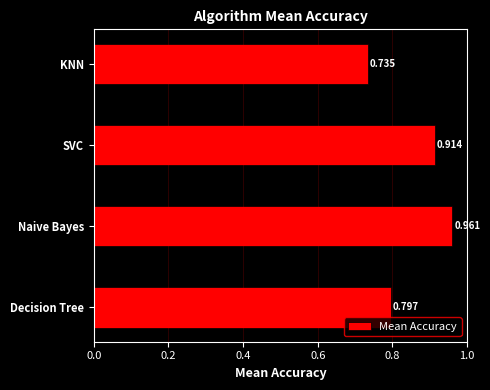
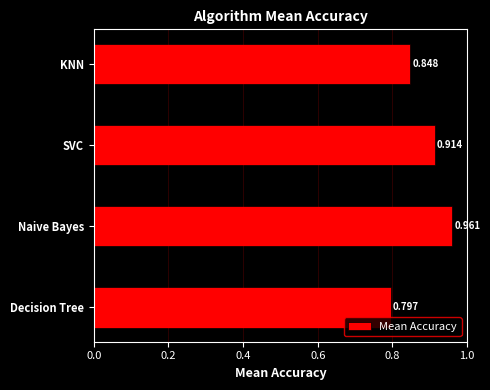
  {
-   "KNN": 0.735,
+   "KNN": 0.848,
    "SVC": 0.914,
    "Naive Bayes": 0.961,
    "Decision Tree": 0.797
  }
